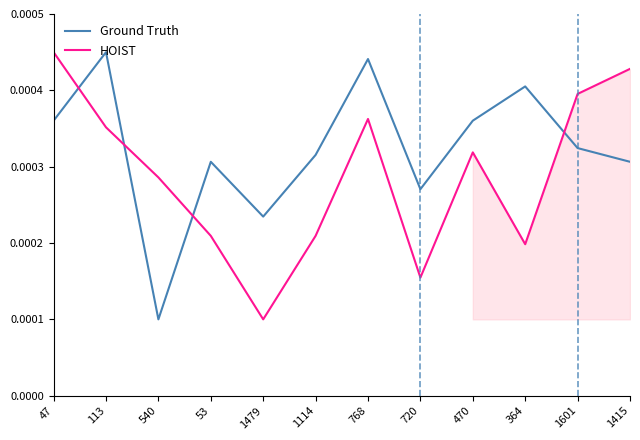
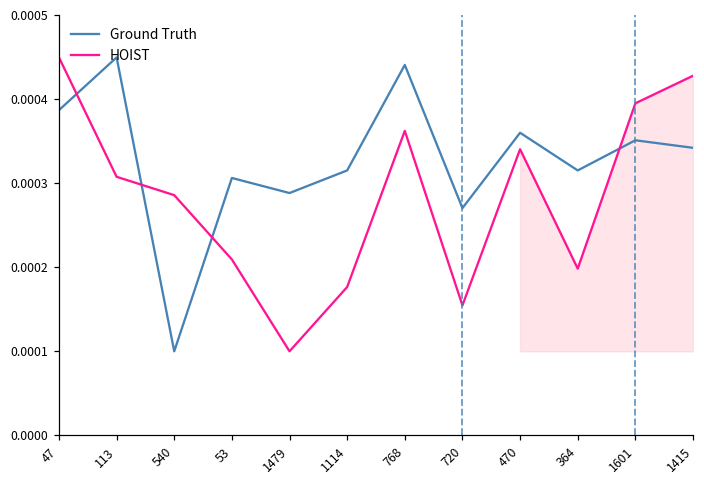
  {
    "Ground Truth": {
-     "47": 0.00036,
+     "47": 0.00039,
      "113": 0.00045,
      "540": 0.00010,
      "53": 0.00031,
-     "1479": 0.00023,
+     "1479": 0.00029,
      "1114": 0.00032,
      "768": 0.00044,
      "720": 0.00027,
      "470": 0.00036,
-     "364": 0.00041,
-     "1601": 0.00032,
-     "1415": 0.00031
+     "364": 0.00032,
+     "1601": 0.00035,
+     "1415": 0.00034
    },
    "HOIST": {
      "47": 0.00045,
-     "113": 0.00035,
+     "113": 0.00031,
      "540": 0.00029,
      "53": 0.00021,
      "1479": 0.00010,
-     "1114": 0.00021,
+     "1114": 0.00018,
      "768": 0.00036,
      "720": 0.00015,
-     "470": 0.00032
+     "470": 0.00034
    }
  }
